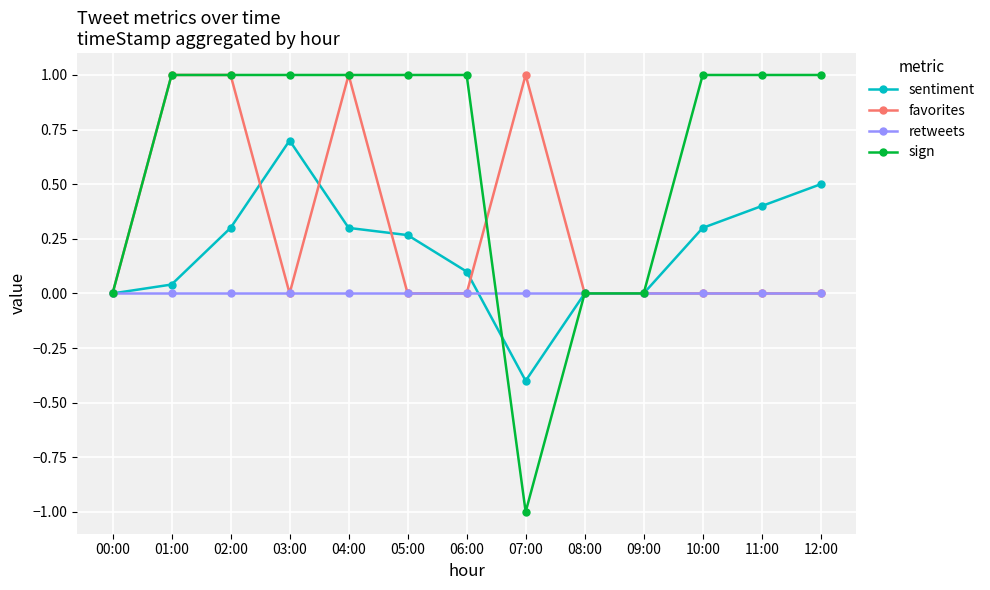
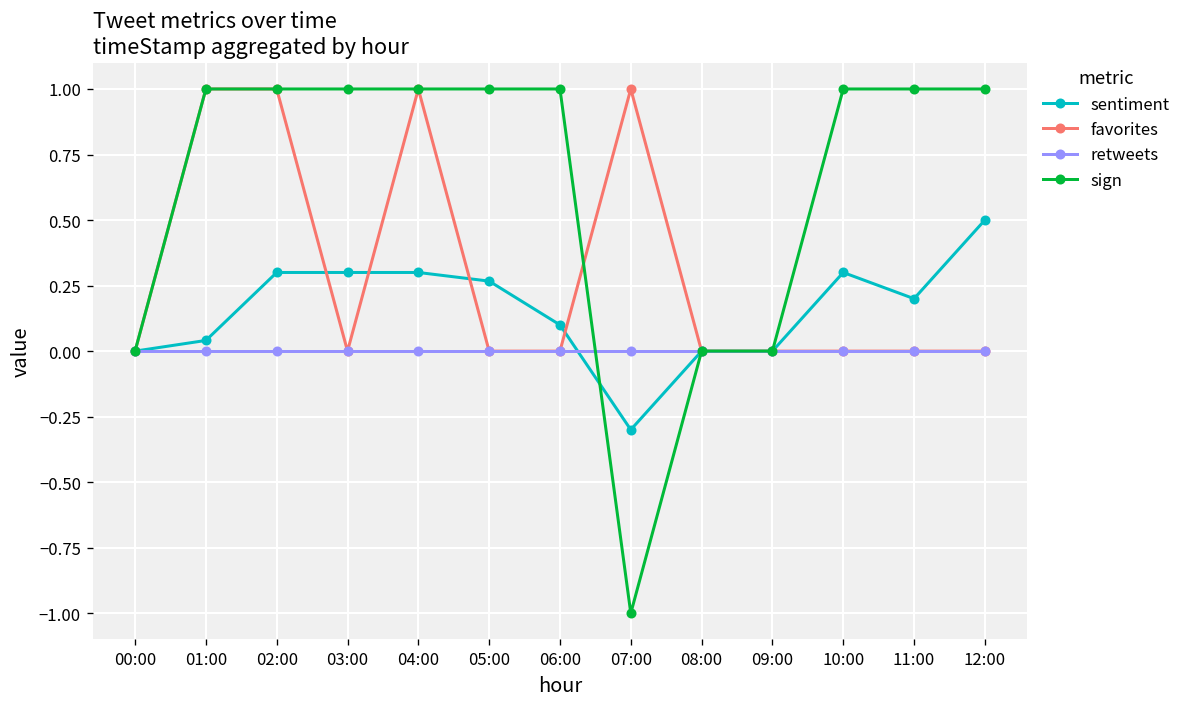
  {
    "sentiment": {
      "01:00": 0.04,
      "02:00": 0.3,
-     "03:00": 0.7,
+     "03:00": 0.3,
      "04:00": 0.3,
      "05:00": 0.27,
      "06:00": 0.1,
-     "07:00": -0.4,
+     "07:00": -0.3,
      "10:00": 0.3,
-     "11:00": 0.4,
+     "11:00": 0.2,
      "12:00": 0.5
    },
    "favorites": {
      "07:00": 1.0
    },
    "retweets": {
      "01:00": 0.0,
      "02:00": 0.0,
      "04:00": 0.0,
      "07:00": 0.0
    },
    "sign": {
      "03:00": 1.0,
      "05:00": 1.0,
      "06:00": 1.0,
      "07:00": -1.0,
      "10:00": 1.0,
      "11:00": 1.0,
      "12:00": 1.0
    }
  }
